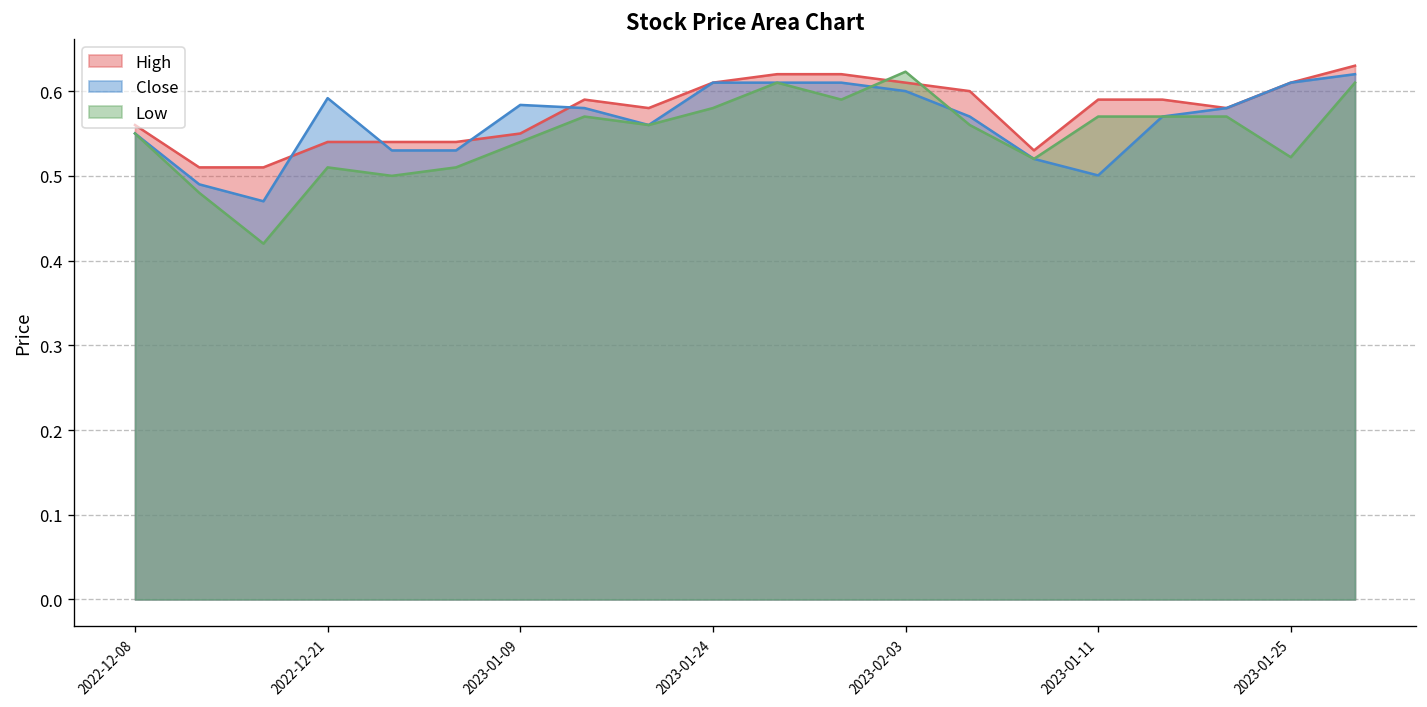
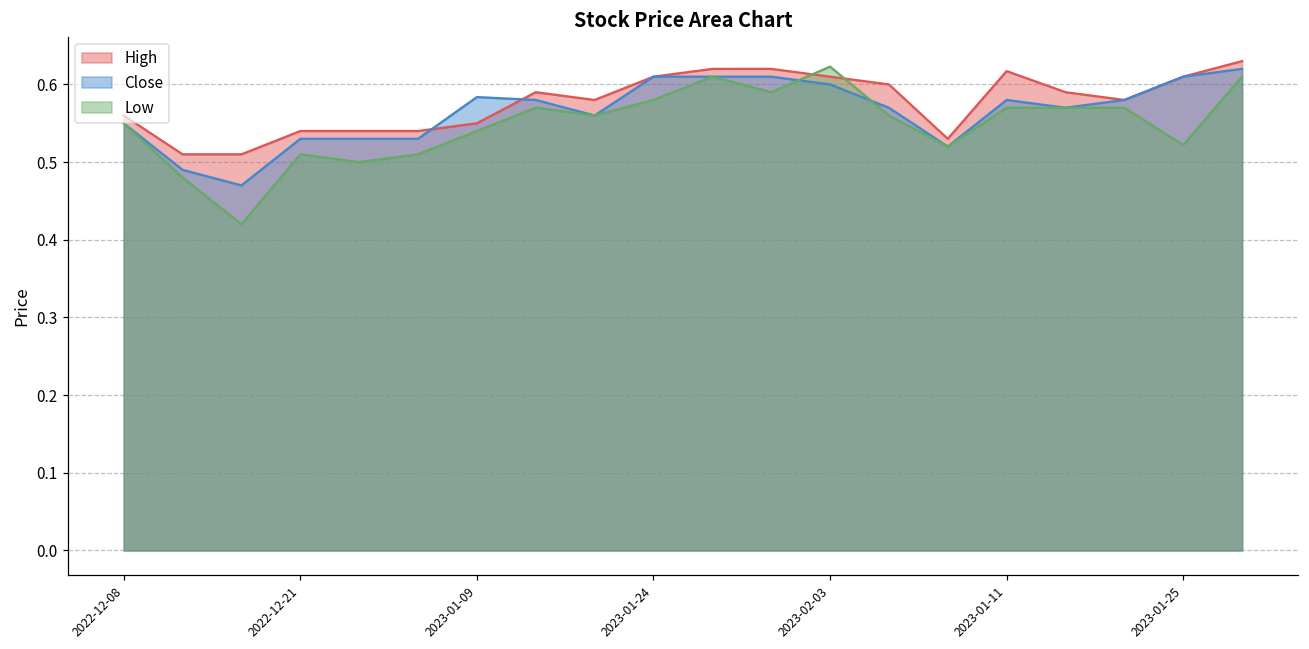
  {
    "High": {
      "2022-12-21": 0.54,
      "2023-01-09": 0.55,
      "2023-02-03": 0.61,
-     "2023-01-11": 0.59
+     "2023-01-11": 0.62
    },
    "Close": {
-     "2022-12-21": 0.59,
+     "2022-12-21": 0.53,
      "2023-01-09": 0.58,
      "2023-02-03": 0.60,
-     "2023-01-11": 0.50
+     "2023-01-11": 0.58
    },
    "Low": {
      "2022-12-21": 0.51,
      "2023-01-09": 0.54,
      "2023-01-24": 0.58,
      "2023-02-03": 0.62,
      "2023-01-11": 0.57,
      "2023-01-25": 0.52
    }
  }
